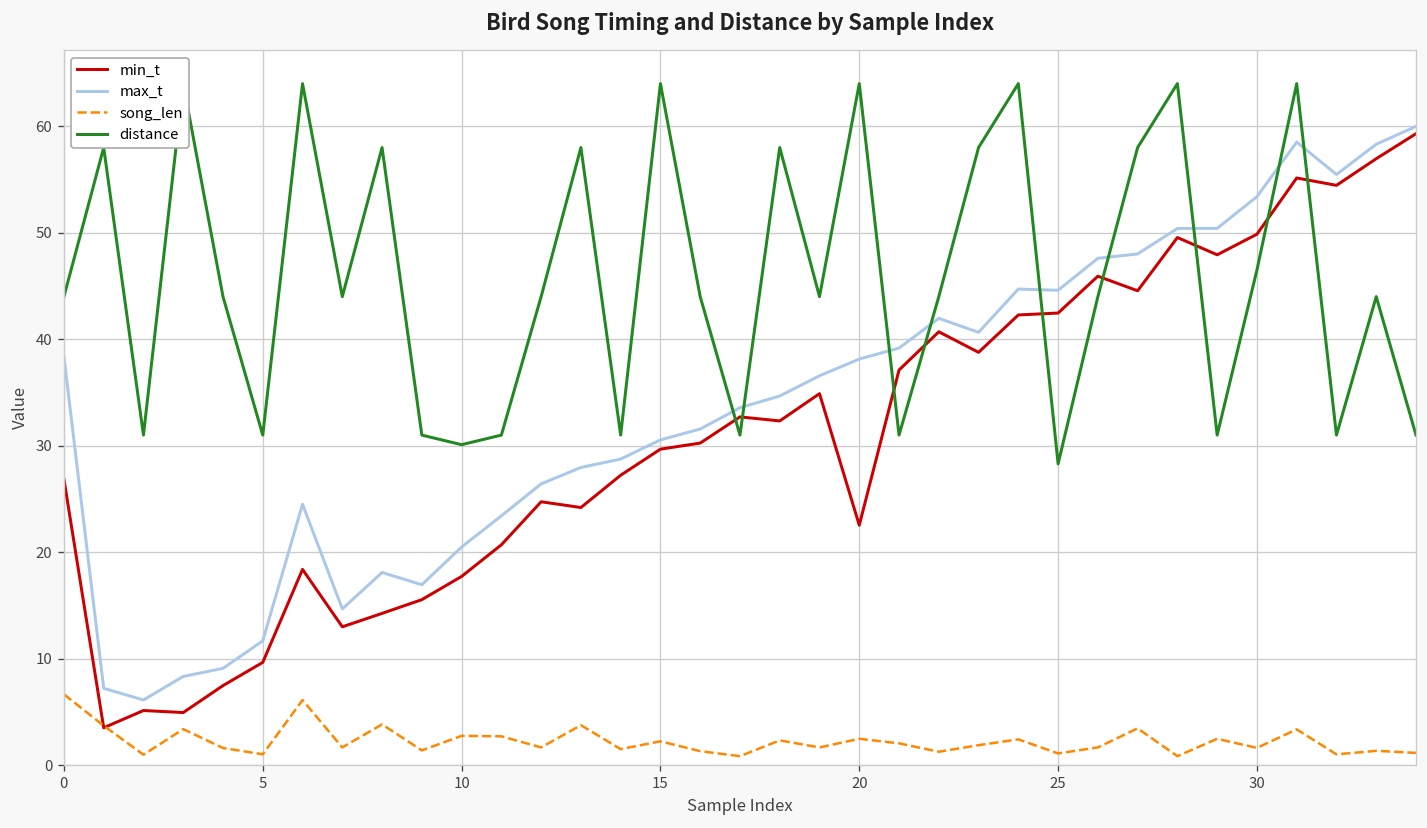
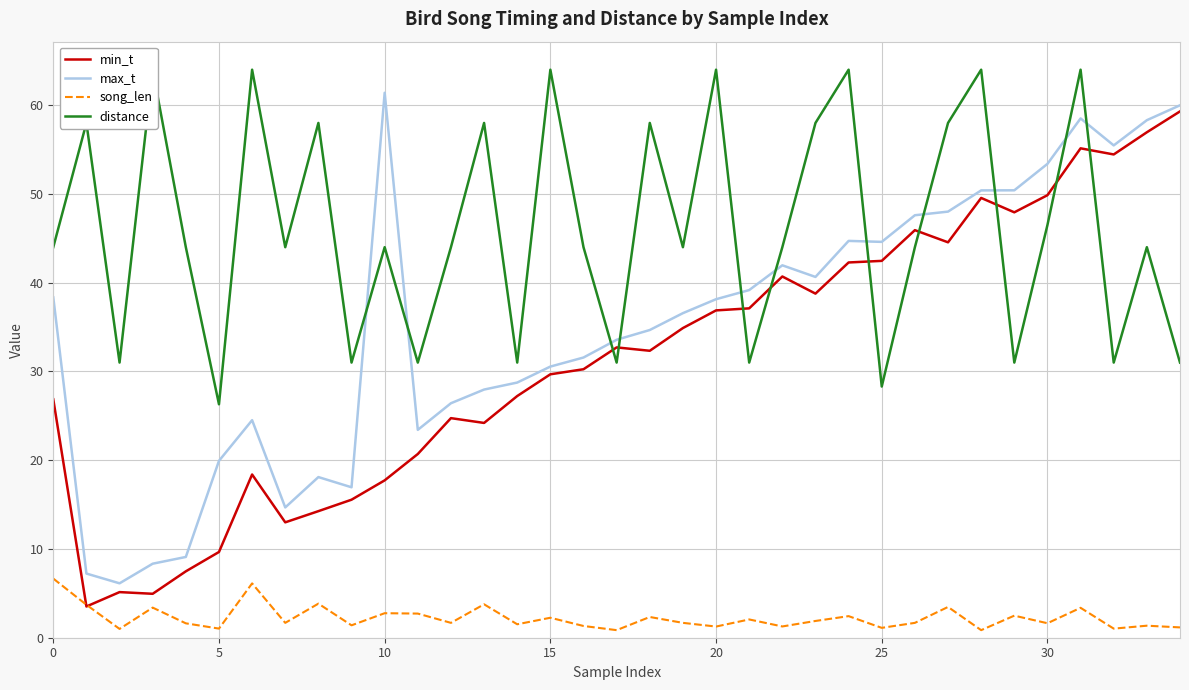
  {
    "min_t": {
      "0": 27,
      "5": 10,
      "10": 18,
      "15": 30,
-     "20": 23,
+     "20": 37,
      "25": 42,
      "30": 50
    },
    "max_t": {
      "0": 38,
-     "5": 12,
-     "10": 20,
+     "5": 20,
+     "10": 61,
      "15": 31,
      "20": 38,
      "25": 45,
      "30": 53
    },
    "song_len": {
      "0": 7,
      "5": 1,
      "10": 3,
      "15": 2,
-     "20": 2,
+     "20": 1,
      "25": 1,
      "30": 2
    },
    "distance": {
      "0": 44,
-     "5": 31,
-     "10": 30,
+     "5": 26,
+     "10": 44,
      "15": 64,
      "20": 64,
      "25": 28,
      "30": 47
    }
  }
